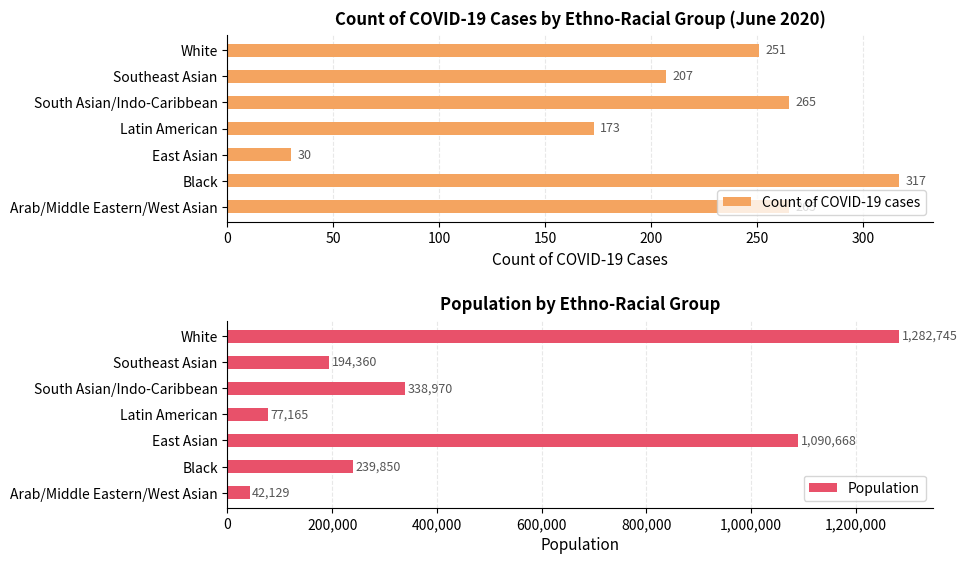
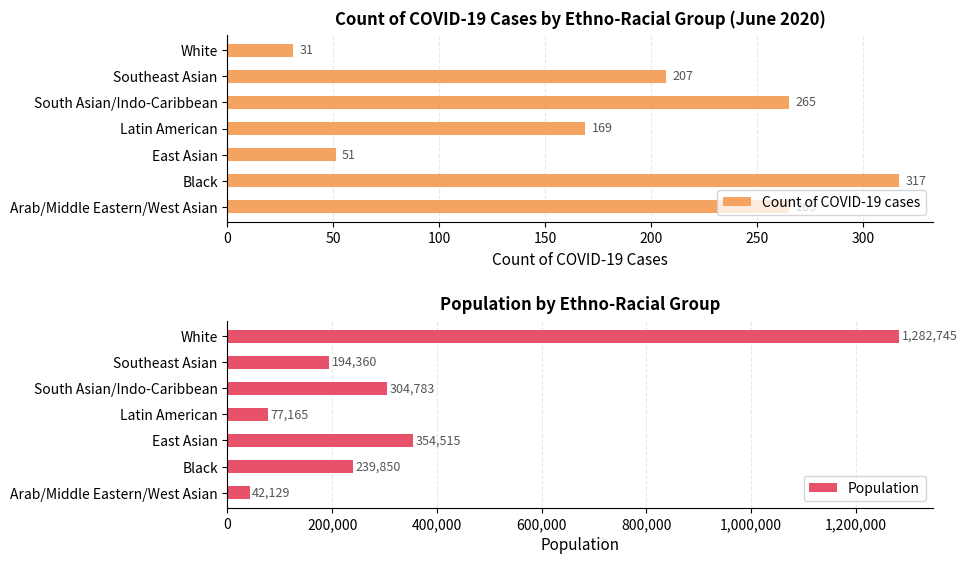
  {
    "Count of COVID-19 Cases by Ethno-Racial Group (June 2020)": {
-     "White": "251",
+     "White": "31",
      "Southeast Asian": "207",
      "South Asian/Indo-Caribbean": "265",
-     "Latin American": "173",
-     "East Asian": "30",
+     "Latin American": "169",
+     "East Asian": "51",
      "Black": "317"
    },
    "Population by Ethno-Racial Group": {
      "White": "1,282,745",
      "Southeast Asian": "194,360",
-     "South Asian/Indo-Caribbean": "338,970",
+     "South Asian/Indo-Caribbean": "304,783",
      "Latin American": "77,165",
-     "East Asian": "1,090,668",
+     "East Asian": "354,515",
      "Black": "239,850",
      "Arab/Middle Eastern/West Asian": "42,129"
    }
  }
